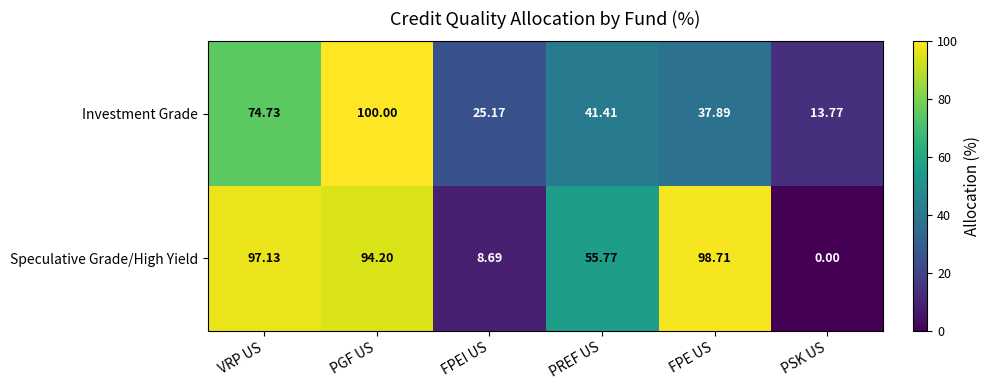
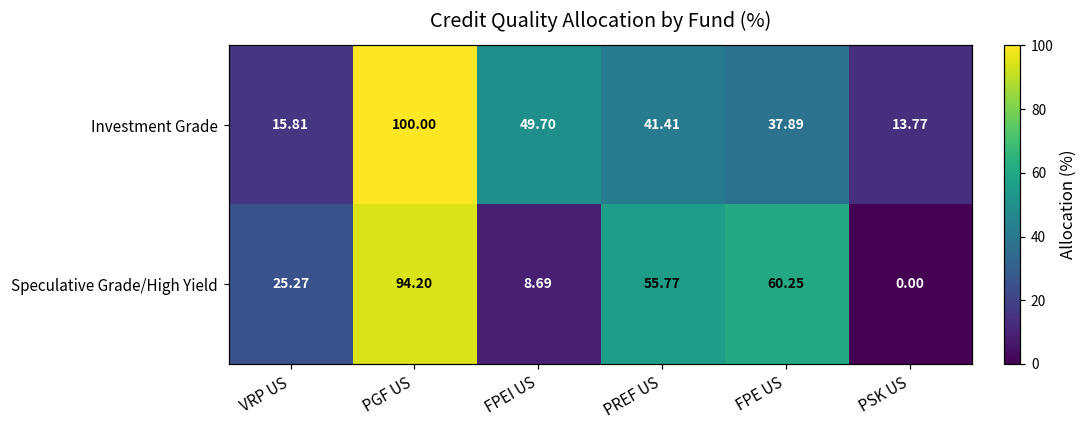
  {
    "Investment Grade": {
-     "VRP US": 74.73,
+     "VRP US": 15.81,
      "PGF US": 100.00,
-     "FPEI US": 25.17,
+     "FPEI US": 49.70,
      "PREF US": 41.41,
      "FPE US": 37.89,
      "PSK US": 13.77
    },
    "Speculative Grade/High Yield": {
-     "VRP US": 97.13,
+     "VRP US": 25.27,
      "PGF US": 94.20,
      "FPEI US": 8.69,
      "PREF US": 55.77,
-     "FPE US": 98.71,
+     "FPE US": 60.25,
      "PSK US": 0.00
    }
  }
